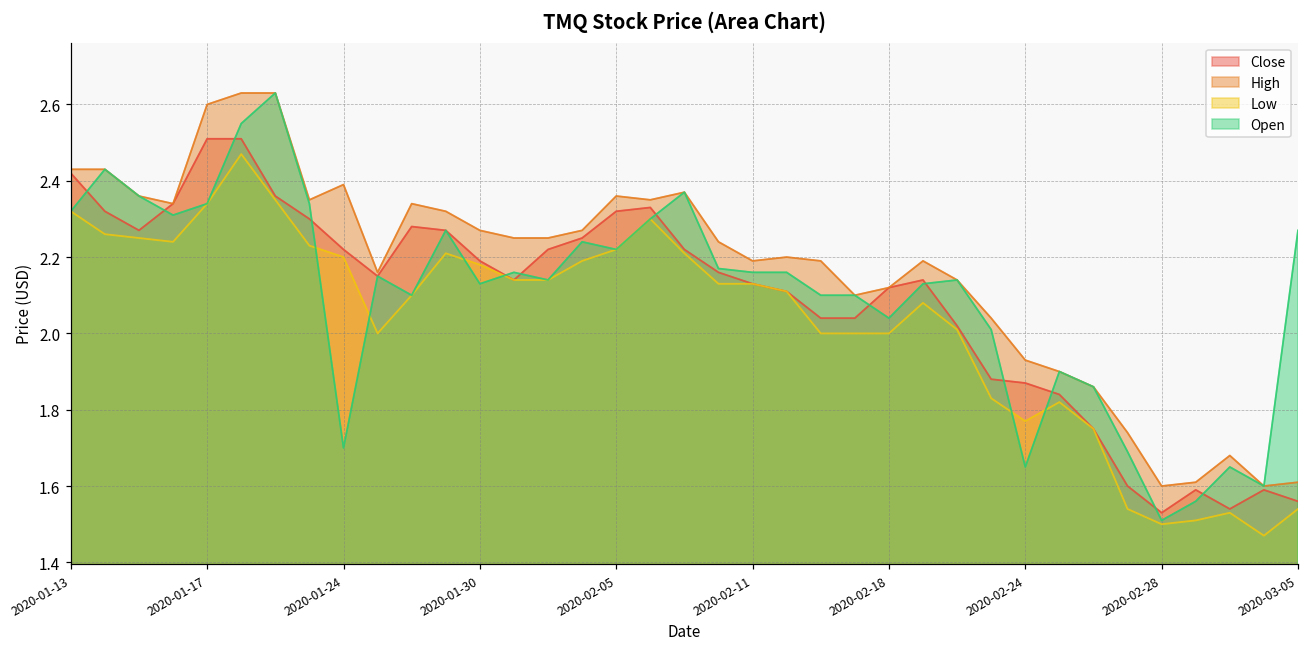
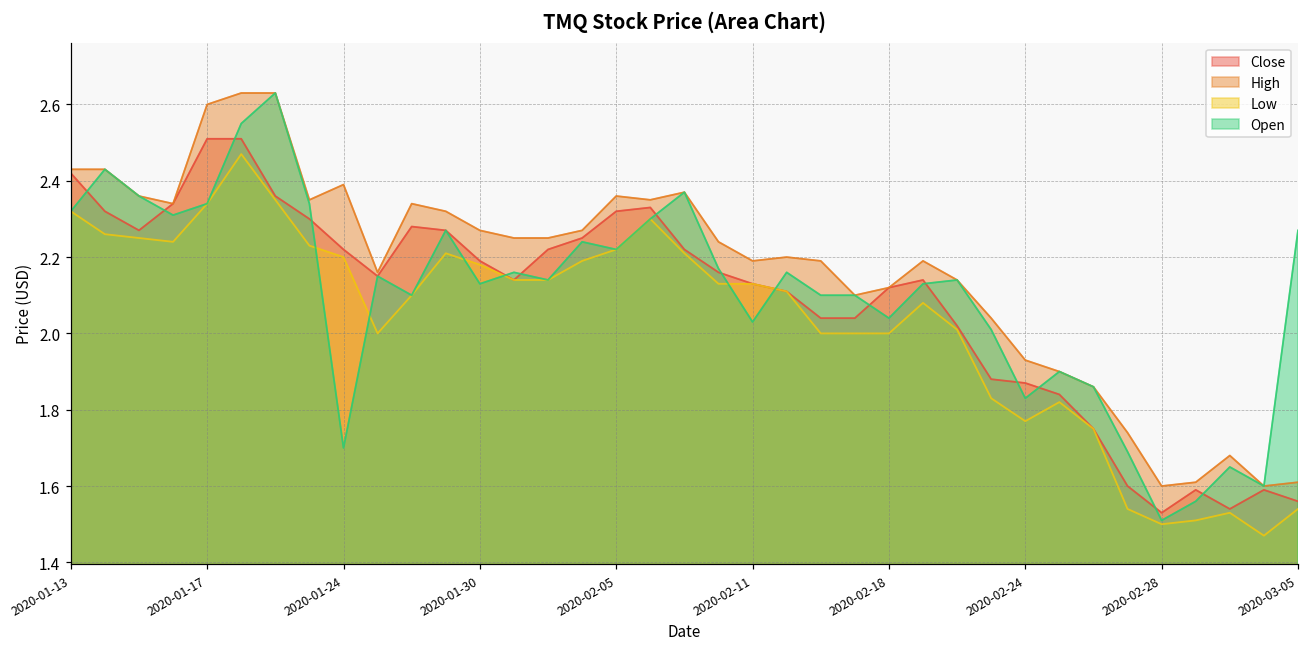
  {
    "Open": {
      "2020-01-24": 1.70,
      "2020-01-30": 2.13,
-     "2020-02-11": 2.16,
+     "2020-02-11": 2.03,
      "2020-02-18": 2.04,
-     "2020-02-24": 1.65,
+     "2020-02-24": 1.83,
      "2020-02-28": 1.51,
      "2020-03-05": 2.27
    }
  }
